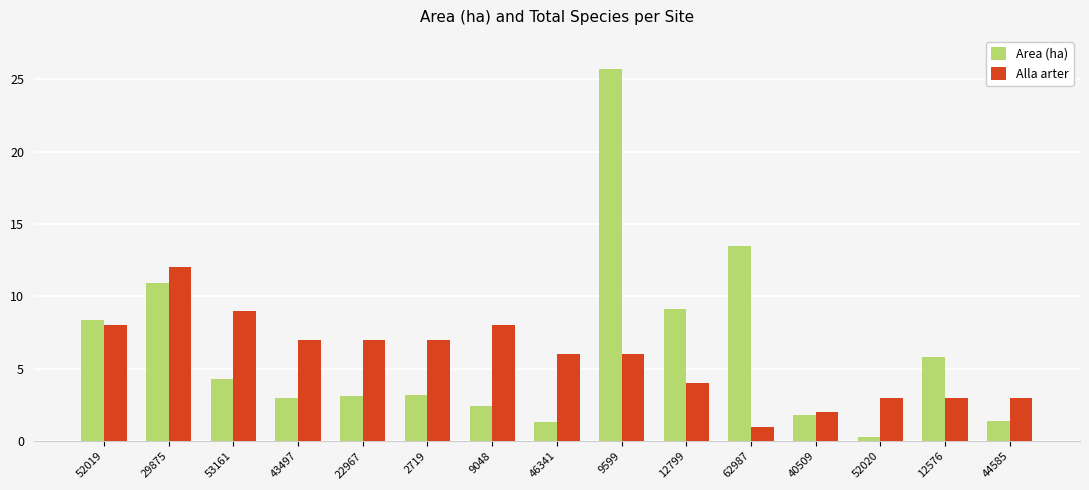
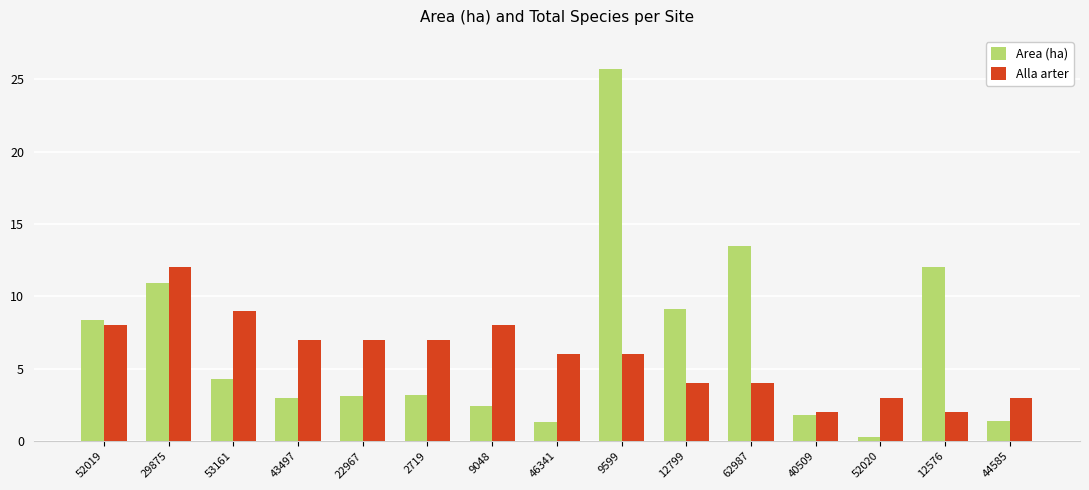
  {
    "Area (ha)": {
      "52019": 8.4,
      "29875": 10.9,
      "53161": 4.3,
      "43497": 3.0,
      "22967": 3.1,
      "2719": 3.2,
      "9048": 2.4,
      "46341": 1.3,
      "9599": 25.7,
      "12799": 9.1,
      "62987": 13.5,
      "40509": 1.8,
      "52020": 0.3,
-     "12576": 5.8,
+     "12576": 12.0,
      "44585": 1.4
    },
    "Alla arter": {
      "52019": 8,
      "29875": 12,
      "53161": 9,
      "43497": 7,
      "22967": 7,
      "2719": 7,
      "9048": 8,
      "46341": 6,
      "9599": 6,
      "12799": 4,
-     "62987": 1,
+     "62987": 4,
      "40509": 2,
      "52020": 3,
-     "12576": 3,
+     "12576": 2,
      "44585": 3
    }
  }
